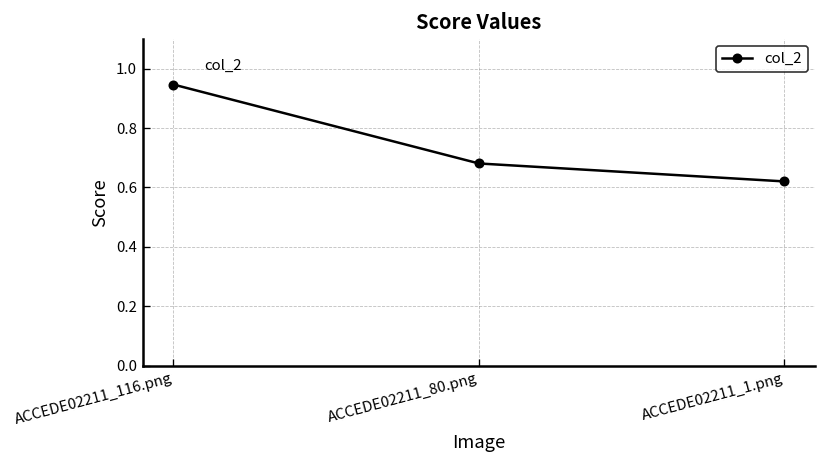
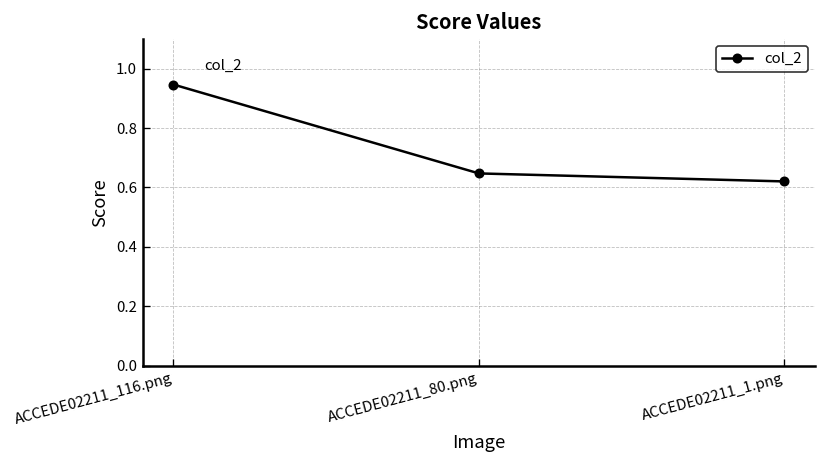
  {
    "ACCEDE02211_116.png": 0.95,
-   "ACCEDE02211_80.png": 0.68,
+   "ACCEDE02211_80.png": 0.65,
    "ACCEDE02211_1.png": 0.62
  }
